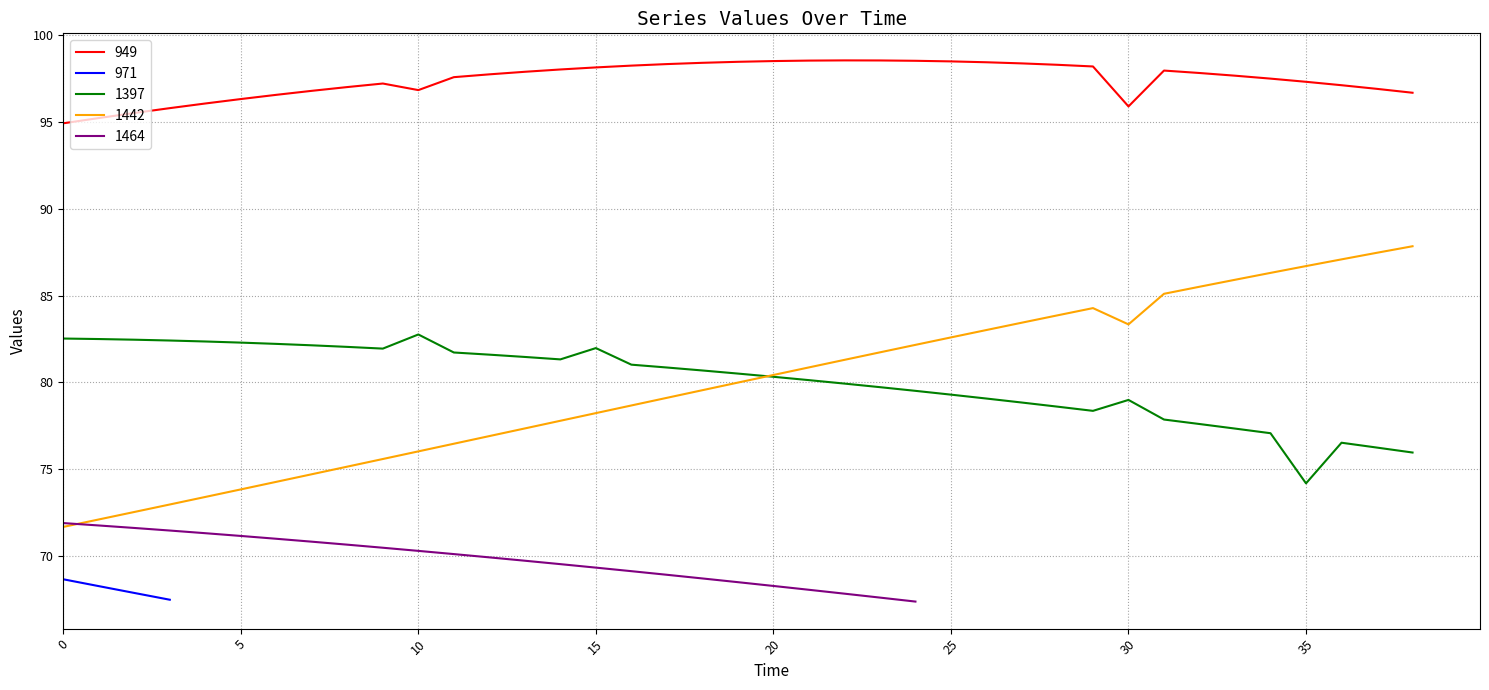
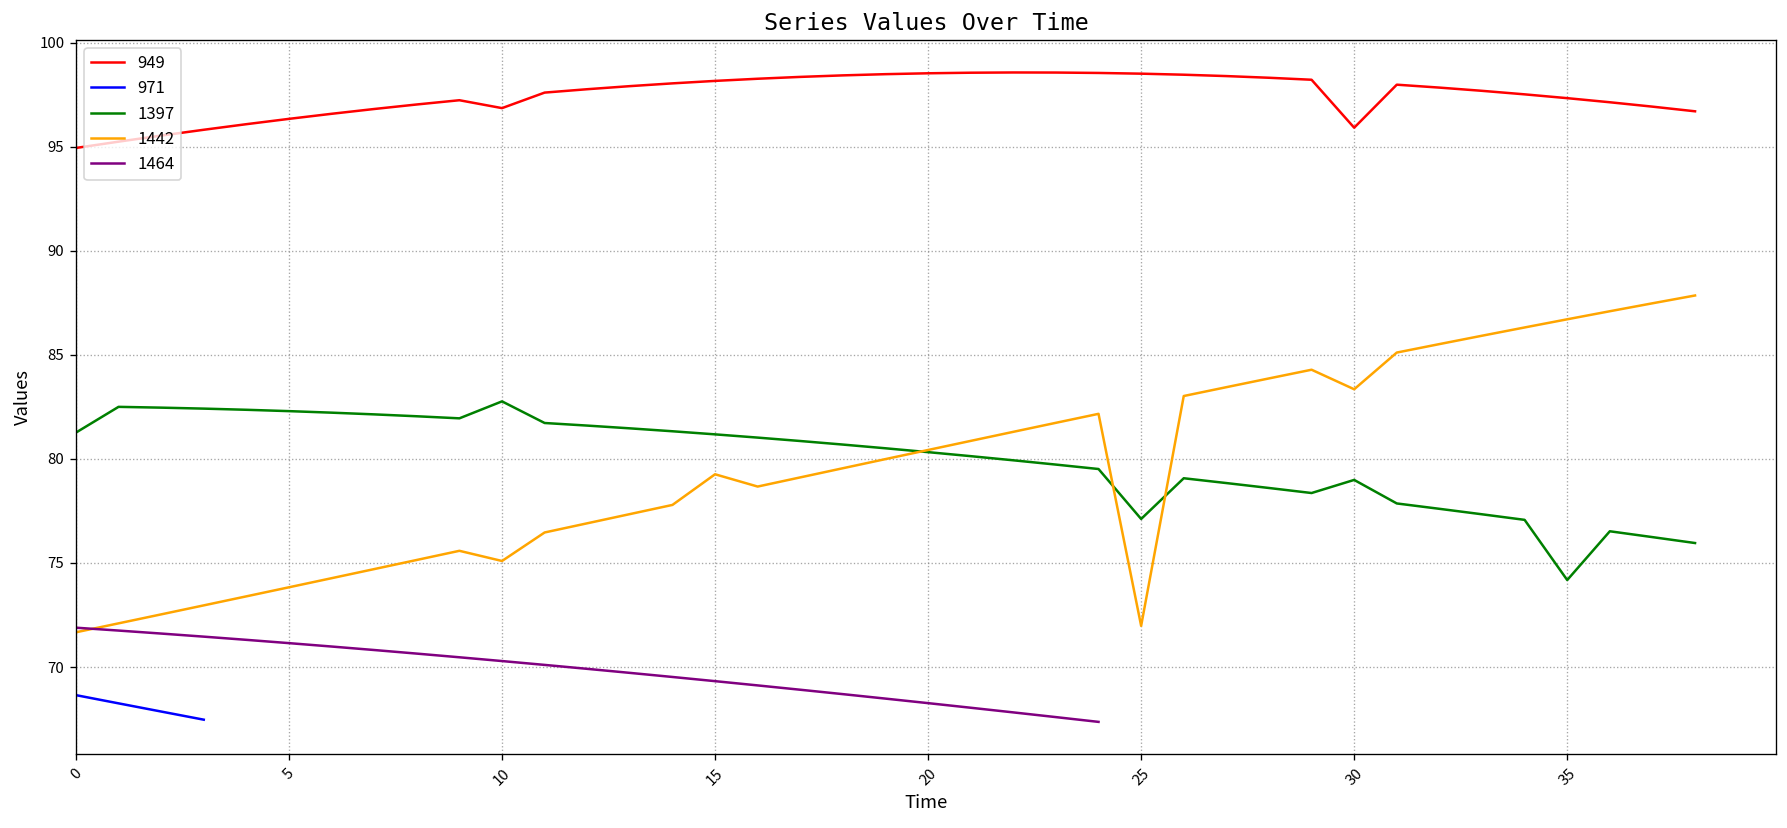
  {
    "949": {
      "0": 94.9,
      "5": 96.3,
      "10": 96.9,
      "15": 98.2,
      "20": 98.5,
      "25": 98.5,
      "30": 95.9,
      "35": 97.3
    },
    "971": {
      "0": 68.7
    },
    "1397": {
-     "0": 82.5,
+     "0": 81.3,
      "5": 82.3,
      "10": 82.8,
-     "15": 82.0,
-     "25": 79.3,
+     "15": 81.2,
+     "25": 77.1,
      "30": 79.0,
      "35": 74.2
    },
    "1442": {
      "0": 71.7,
      "5": 73.8,
-     "10": 76.0,
-     "15": 78.2,
-     "25": 82.6,
+     "10": 75.1,
+     "15": 79.3,
+     "25": 72.0,
      "30": 83.3,
      "35": 86.7
    },
    "1464": {
      "0": 71.9,
      "5": 71.1,
      "10": 70.3,
      "15": 69.3,
      "20": 68.3
    }
  }
